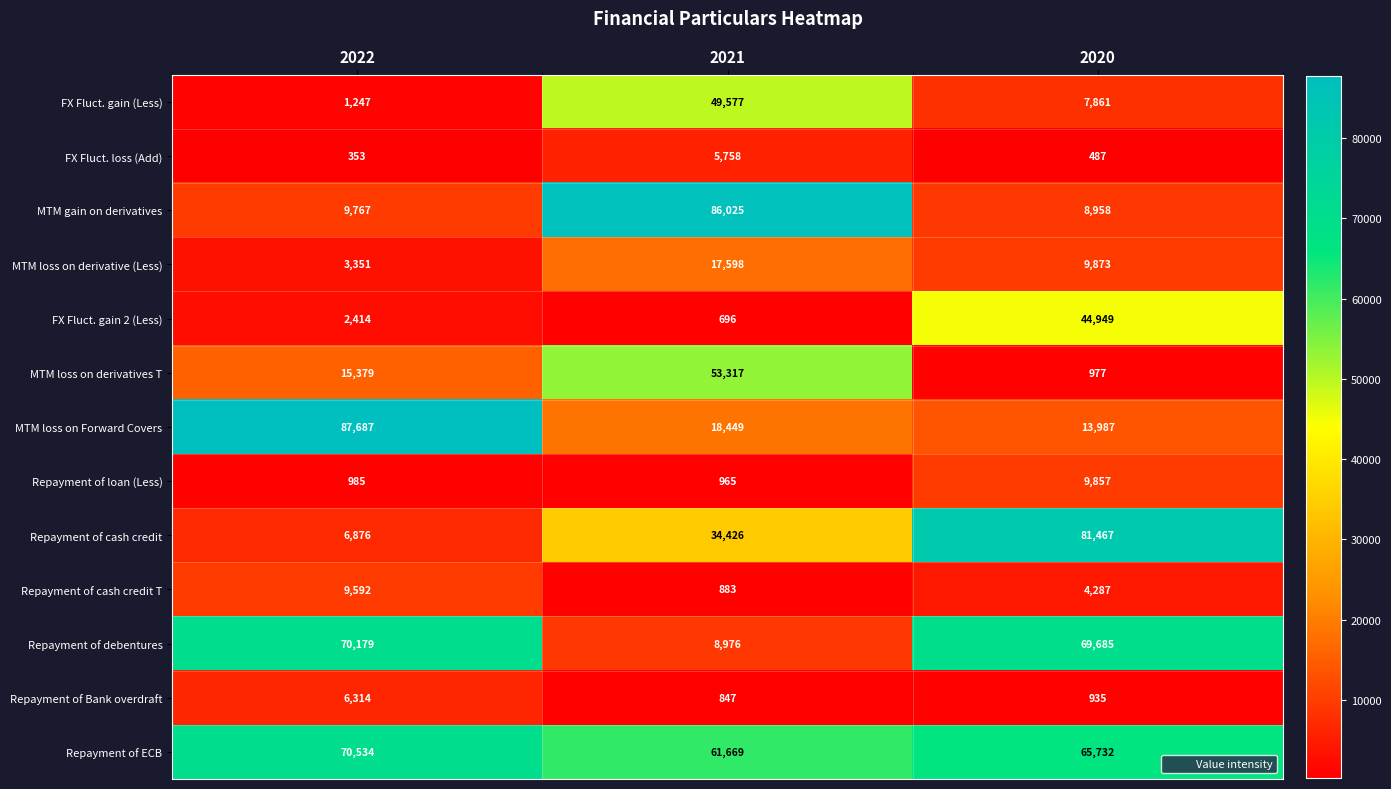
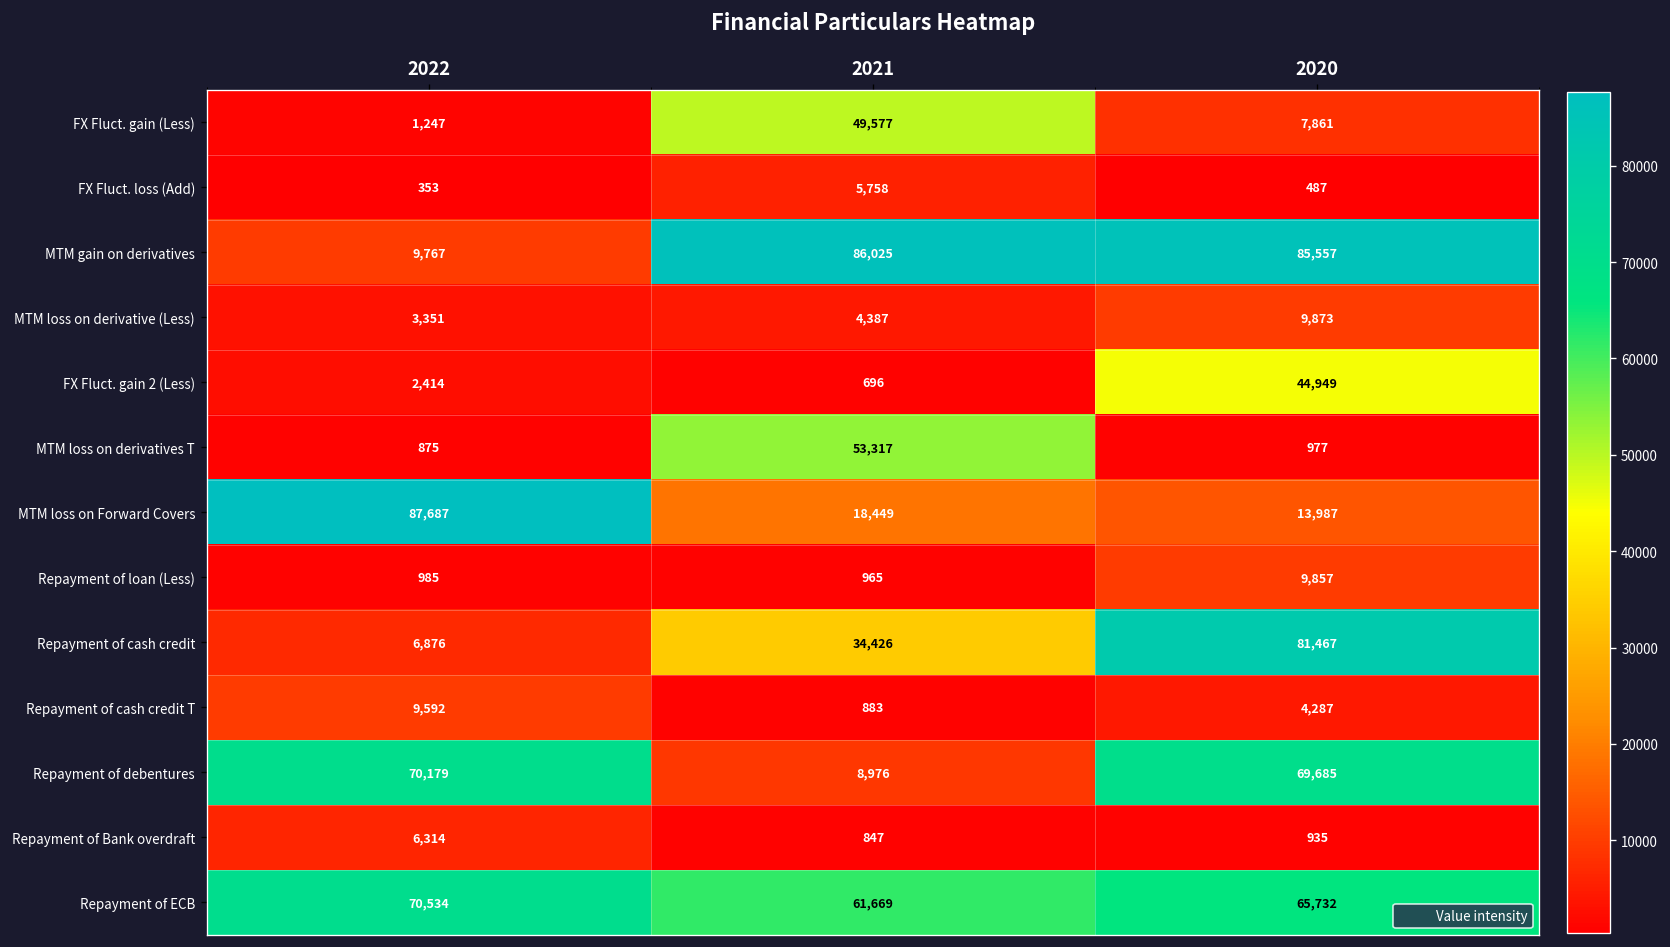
  {
    "FX Fluct. gain (Less)": {
      "2022": "1,247",
      "2021": "49,577",
      "2020": "7,861"
    },
    "FX Fluct. loss (Add)": {
      "2022": "353",
      "2021": "5,758",
      "2020": "487"
    },
    "MTM gain on derivatives": {
      "2022": "9,767",
      "2021": "86,025",
-     "2020": "8,958"
+     "2020": "85,557"
    },
    "MTM loss on derivative (Less)": {
      "2022": "3,351",
-     "2021": "17,598",
+     "2021": "4,387",
      "2020": "9,873"
    },
    "FX Fluct. gain 2 (Less)": {
      "2022": "2,414",
      "2021": "696",
      "2020": "44,949"
    },
    "MTM loss on derivatives T": {
-     "2022": "15,379",
+     "2022": "875",
      "2021": "53,317",
      "2020": "977"
    },
    "MTM loss on Forward Covers": {
      "2022": "87,687",
      "2021": "18,449",
      "2020": "13,987"
    },
    "Repayment of loan (Less)": {
      "2022": "985",
      "2021": "965",
      "2020": "9,857"
    },
    "Repayment of cash credit": {
      "2022": "6,876",
      "2021": "34,426",
      "2020": "81,467"
    },
    "Repayment of cash credit T": {
      "2022": "9,592",
      "2021": "883",
      "2020": "4,287"
    },
    "Repayment of debentures": {
      "2022": "70,179",
      "2021": "8,976",
      "2020": "69,685"
    },
    "Repayment of Bank overdraft": {
      "2022": "6,314",
      "2021": "847",
      "2020": "935"
    },
    "Repayment of ECB": {
      "2022": "70,534",
      "2021": "61,669",
      "2020": "65,732"
    }
  }
